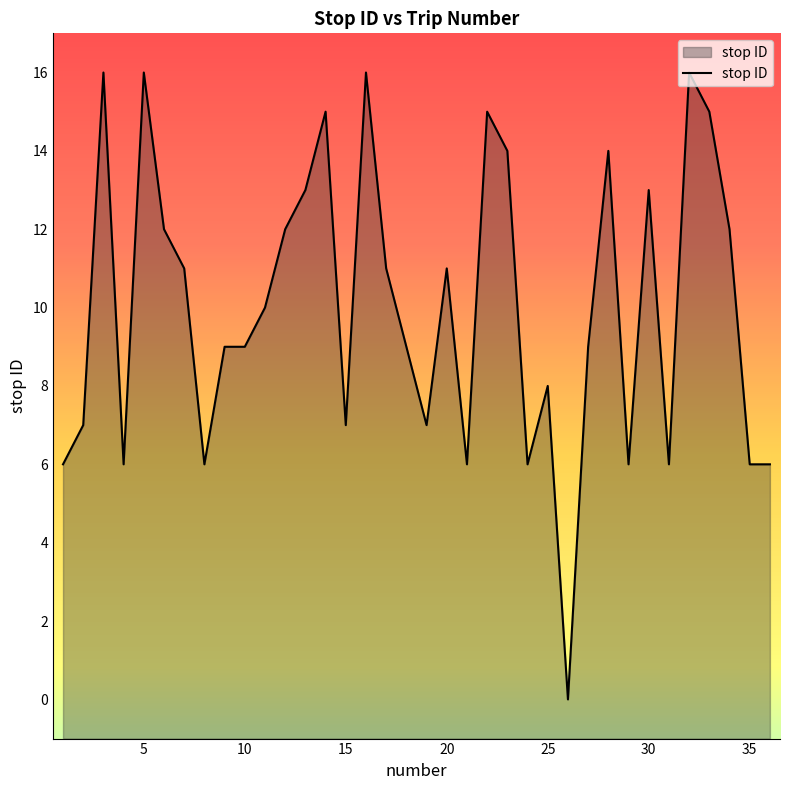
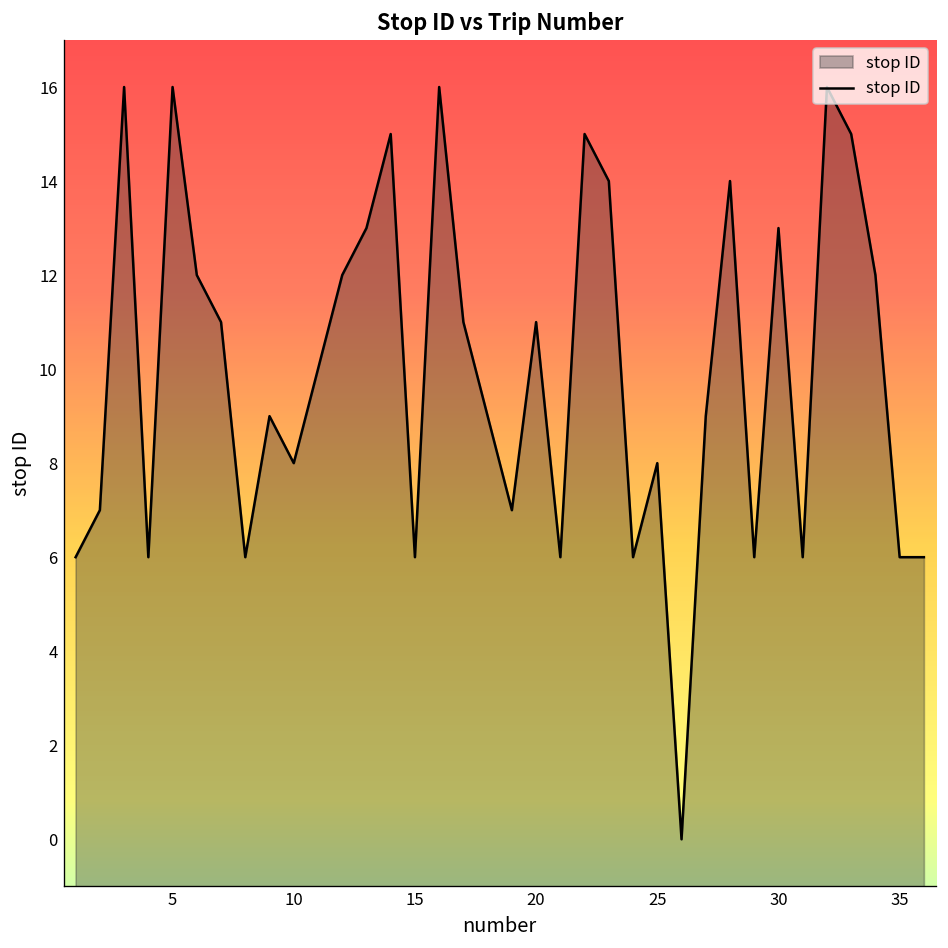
  {
    "5": 16,
-   "10": 9,
-   "15": 7,
+   "10": 8,
+   "15": 6,
    "20": 11,
    "25": 8,
    "30": 13,
    "35": 6
  }
